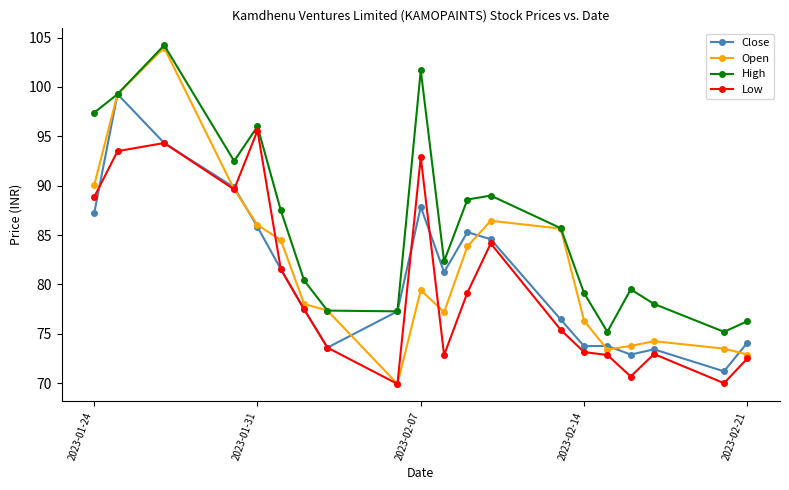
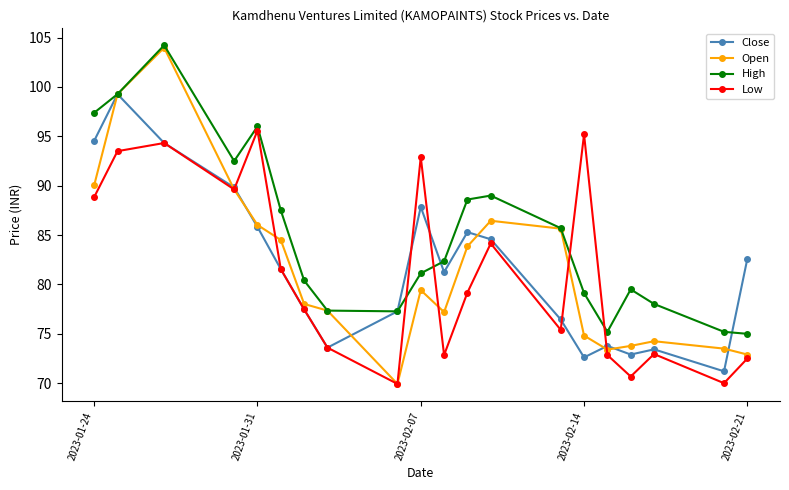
  {
    "Close": {
-     "2023-01-24": 87,
+     "2023-01-24": 95,
      "2023-02-07": 88,
-     "2023-02-14": 74,
-     "2023-02-21": 74
+     "2023-02-14": 73,
+     "2023-02-21": 83
    },
    "Open": {
      "2023-01-24": 90,
      "2023-02-07": 79,
-     "2023-02-14": 76,
+     "2023-02-14": 75,
      "2023-02-21": 73
    },
    "High": {
      "2023-01-24": 97,
      "2023-01-31": 96,
-     "2023-02-07": 102,
+     "2023-02-07": 81,
      "2023-02-14": 79,
-     "2023-02-21": 76
+     "2023-02-21": 75
    },
    "Low": {
      "2023-01-24": 89,
      "2023-01-31": 96,
      "2023-02-07": 93,
-     "2023-02-14": 73,
+     "2023-02-14": 95,
      "2023-02-21": 73
    }
  }
